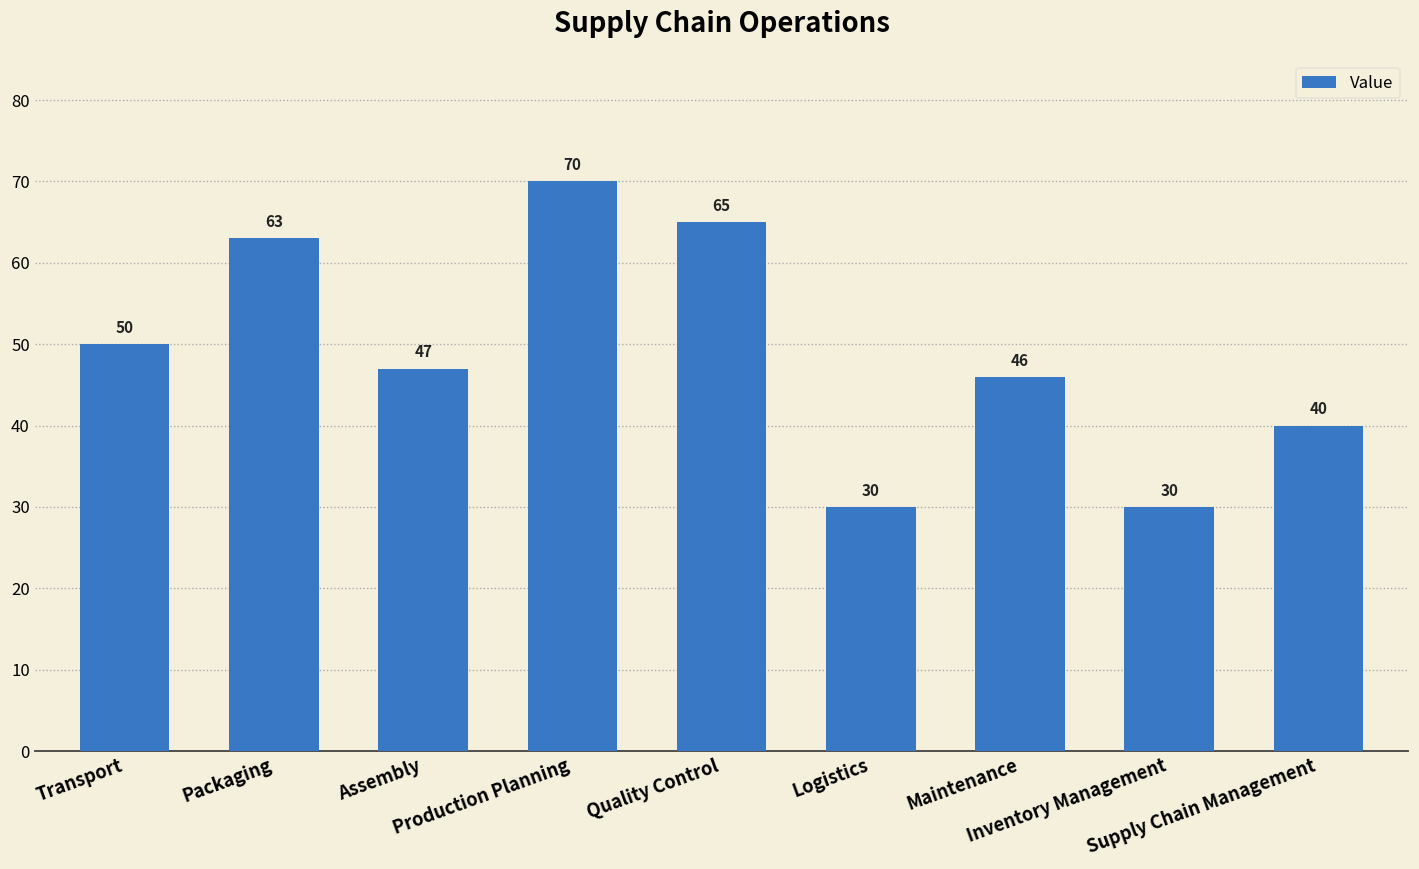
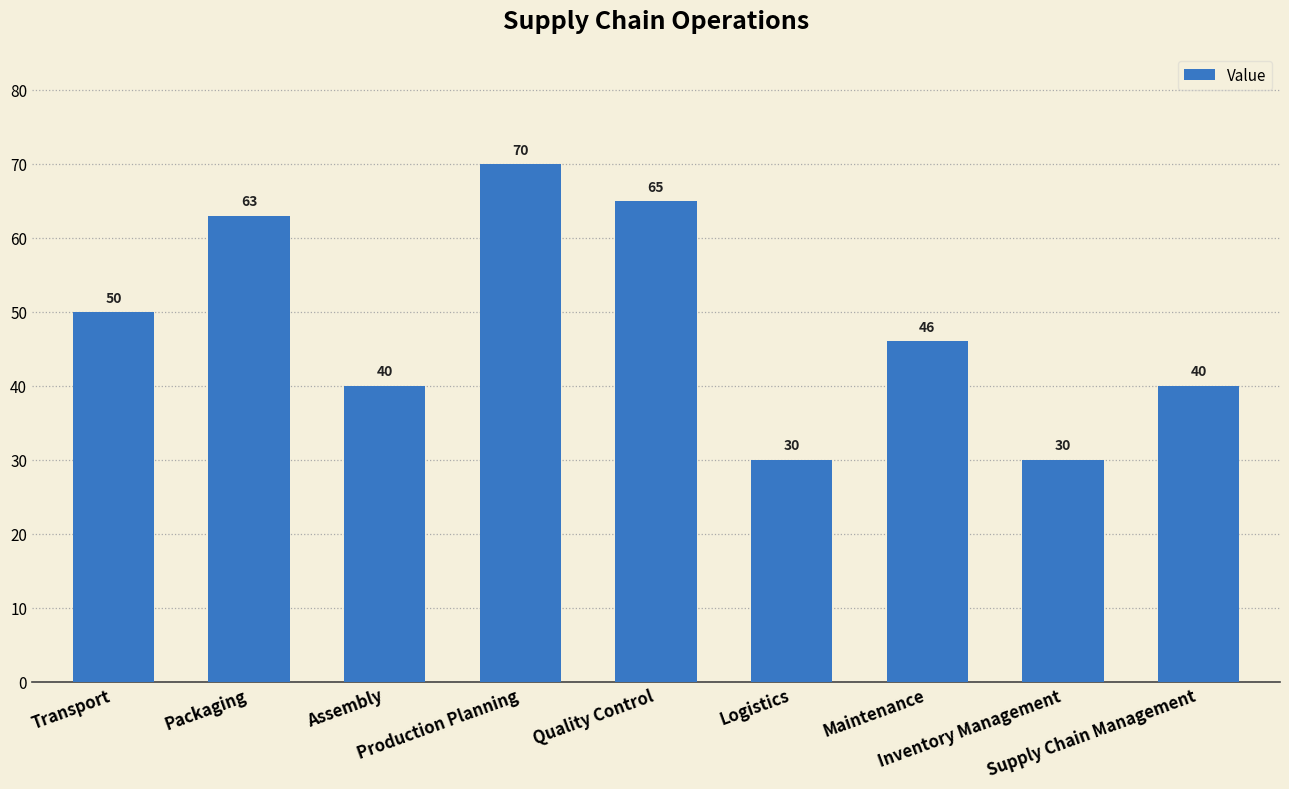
  {
    "Transport": 50,
    "Packaging": 63,
-   "Assembly": 47,
+   "Assembly": 40,
    "Production Planning": 70,
    "Quality Control": 65,
    "Logistics": 30,
    "Maintenance": 46,
    "Inventory Management": 30,
    "Supply Chain Management": 40
  }
